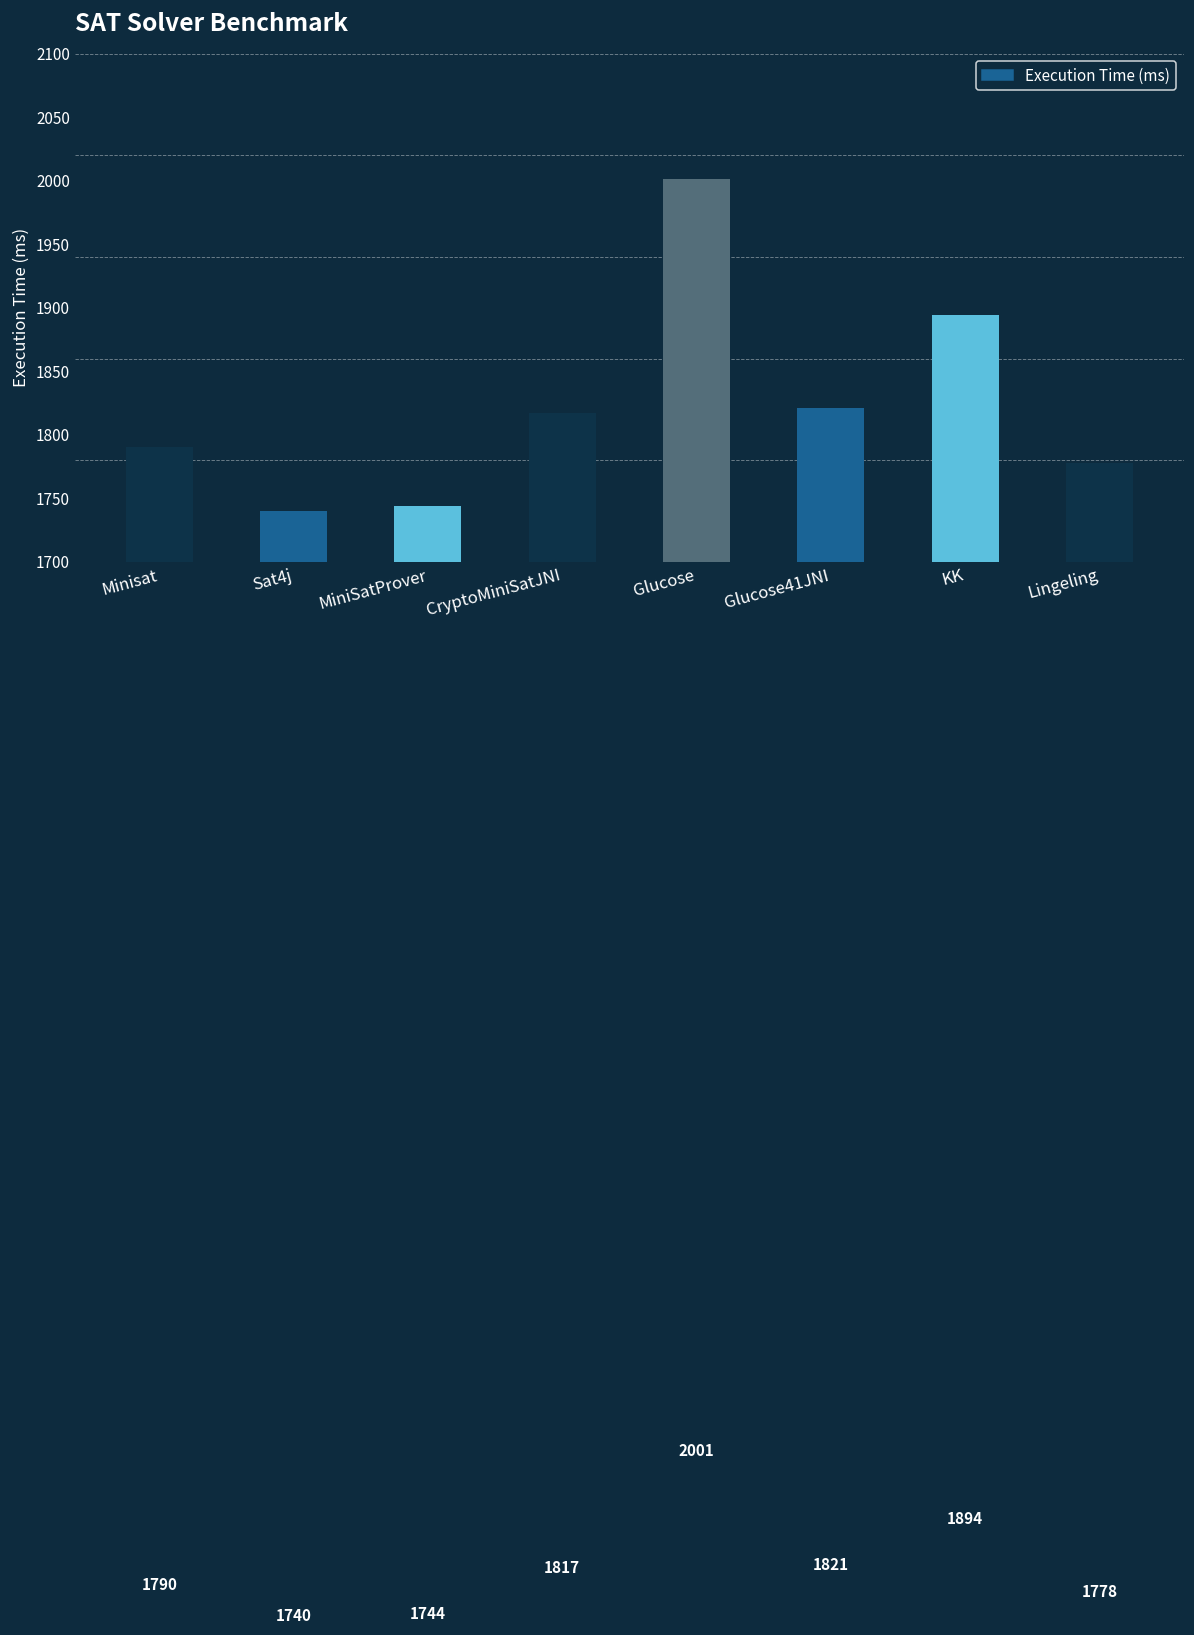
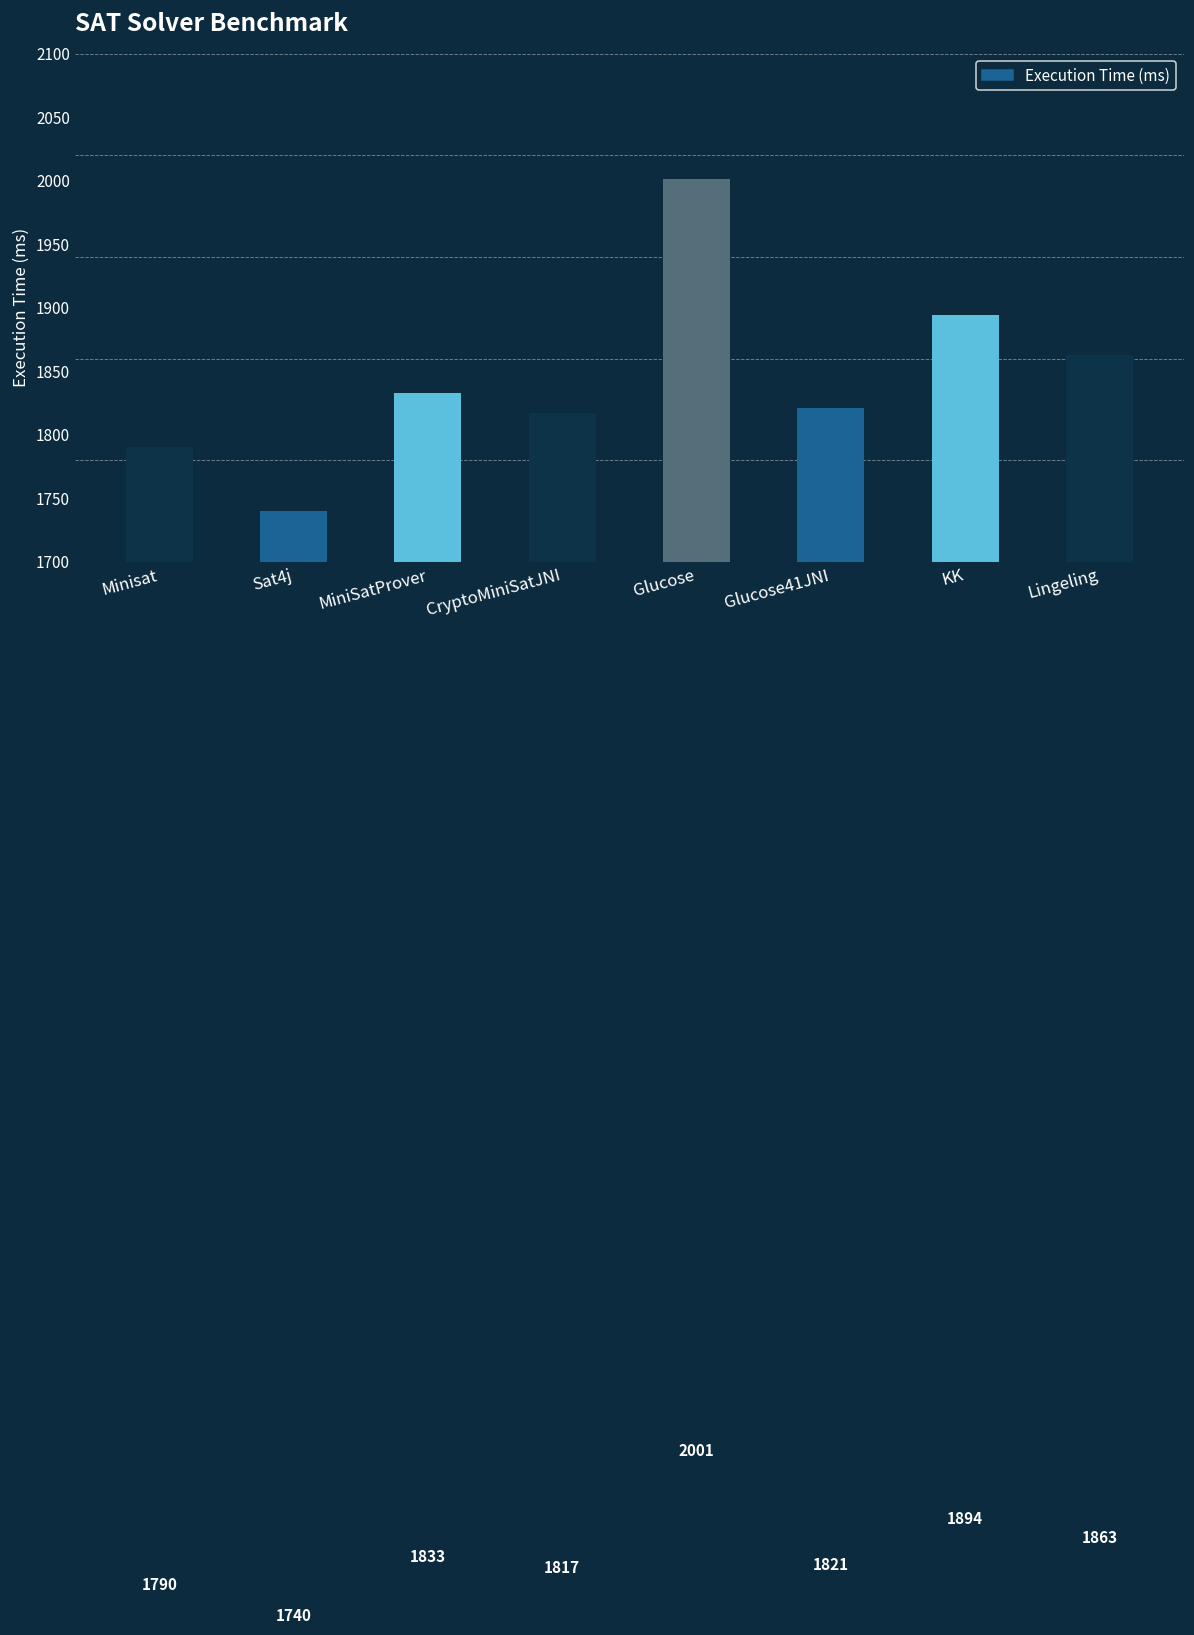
  {
    "Minisat": 1790,
    "Sat4j": 1740,
-   "MiniSatProver": 1744,
+   "MiniSatProver": 1833,
    "CryptoMiniSatJNI": 1817,
    "Glucose": 2001,
    "Glucose41JNI": 1821,
    "KK": 1894,
-   "Lingeling": 1778
+   "Lingeling": 1863
  }
